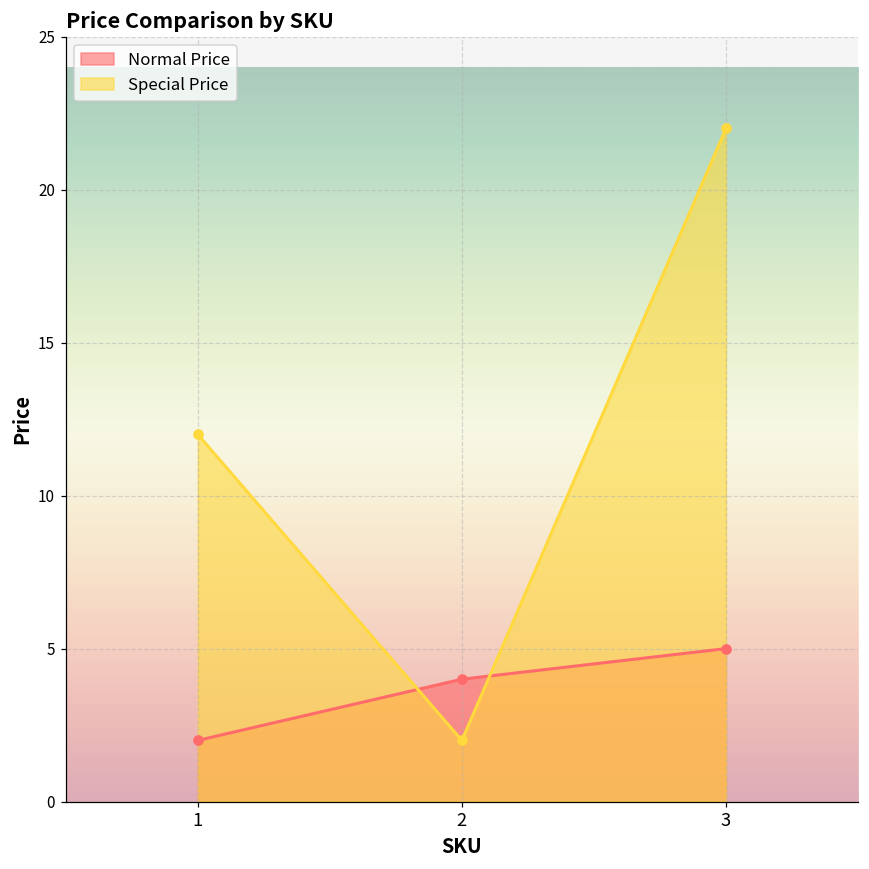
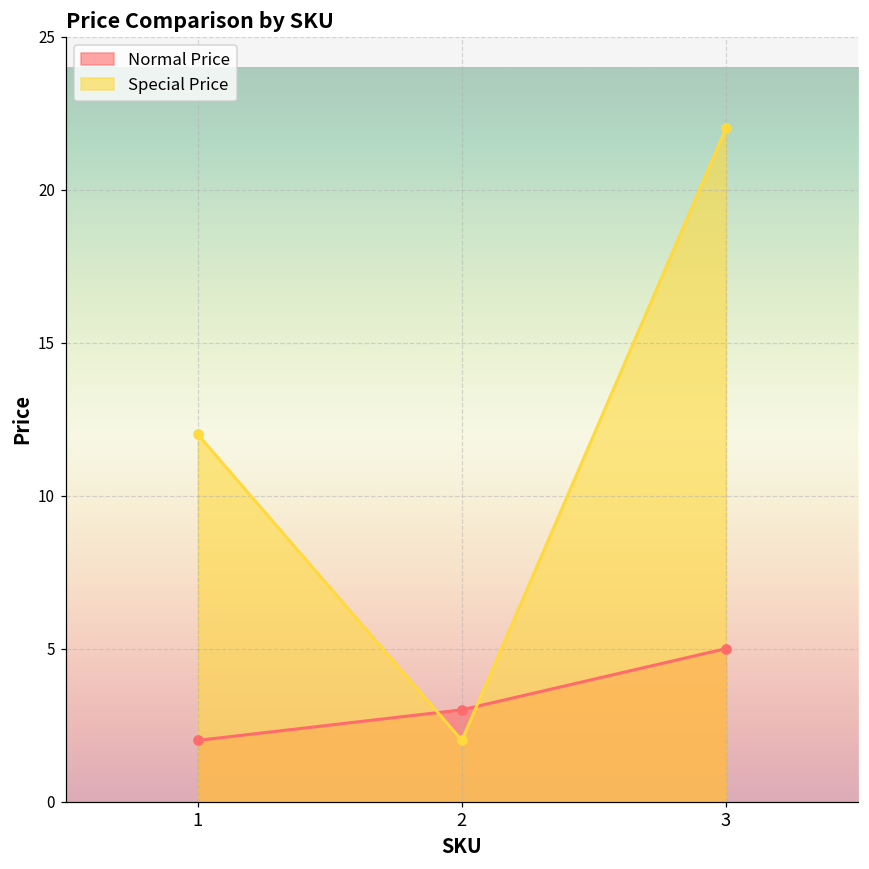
  {
    "Normal Price": {
      "1": 2,
-     "2": 4,
+     "2": 3,
      "3": 5
    },
    "Special Price": {
      "1": 12,
      "2": 2,
      "3": 22
    }
  }
